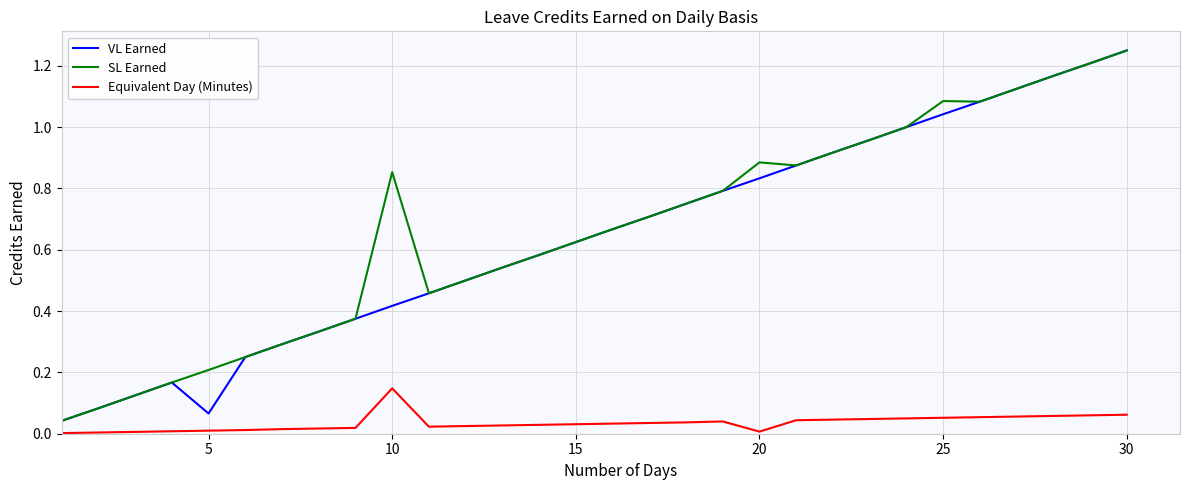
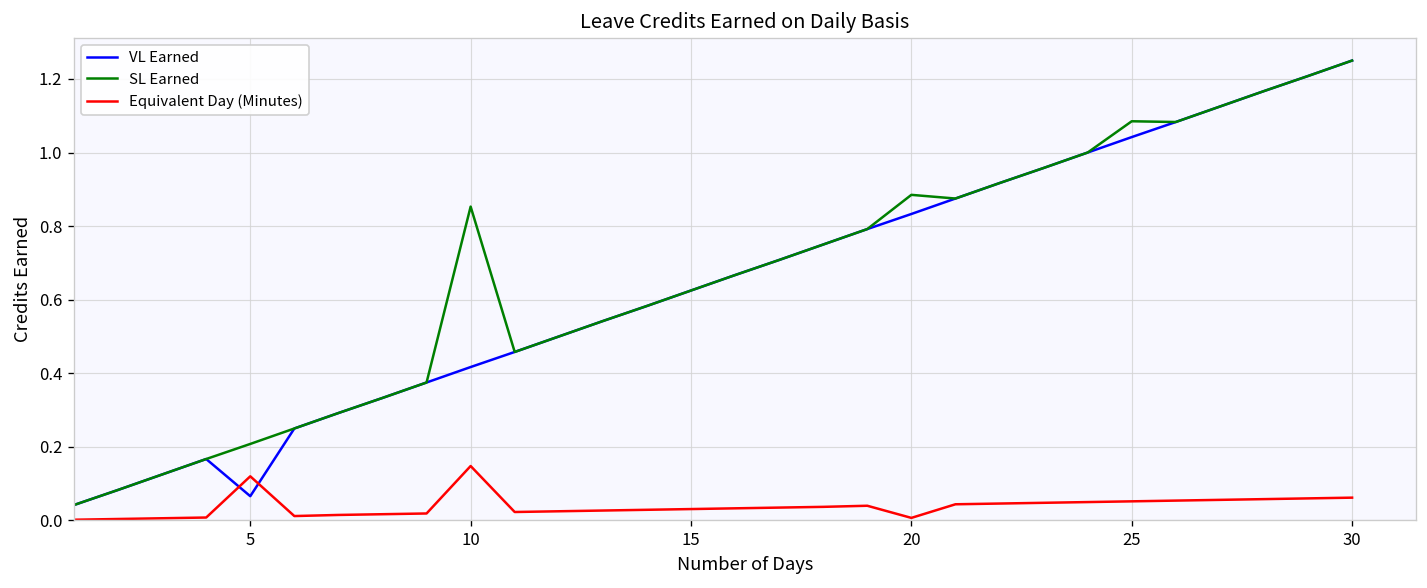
  {
    "VL Earned": {
      "5": 0.07,
      "10": 0.42,
      "20": 0.83,
      "25": 1.04
    },
    "SL Earned": {
      "5": 0.21,
      "10": 0.85,
      "20": 0.89,
      "25": 1.09
    },
    "Equivalent Day (Minutes)": {
-     "5": 0.01,
+     "5": 0.12,
      "10": 0.15,
      "15": 0.03,
      "20": 0.01,
      "25": 0.05,
      "30": 0.06
    }
  }
